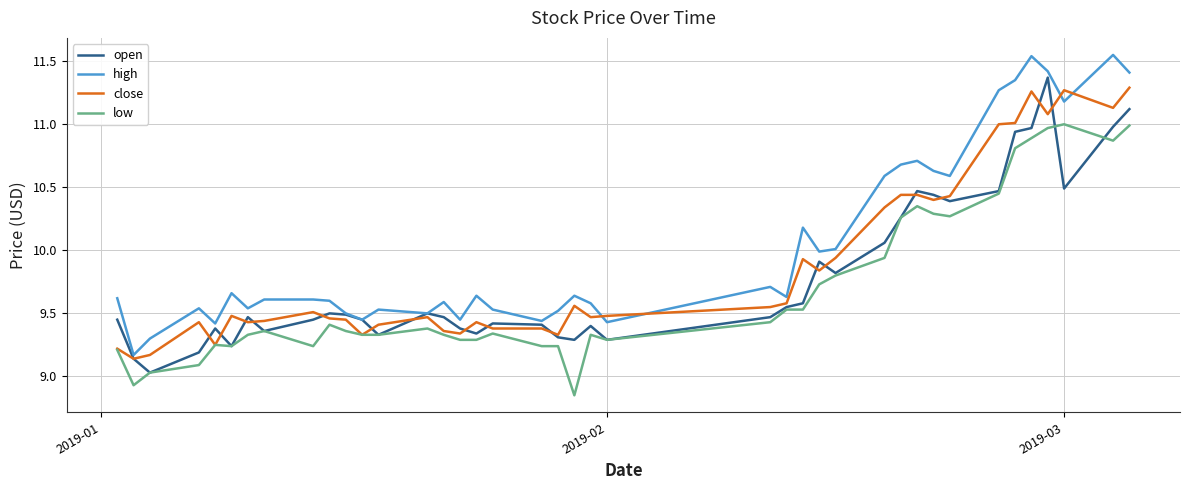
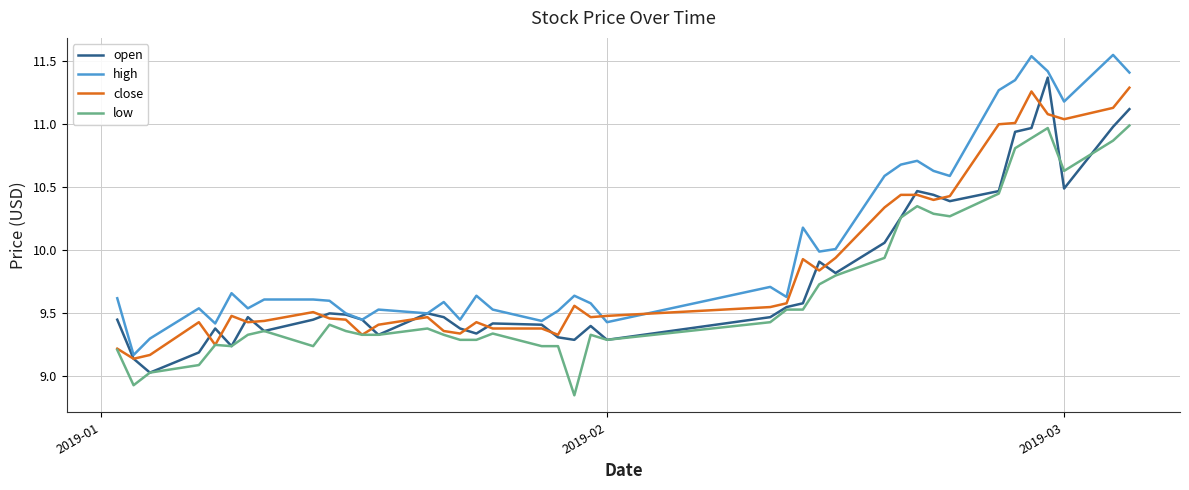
  {
    "open": {
      "2019-03": 10.49
    },
    "high": {
      "2019-02": 9.43,
      "2019-03": 11.18
    },
    "close": {
      "2019-02": 9.48,
-     "2019-03": 11.27
+     "2019-03": 11.04
    },
    "low": {
-     "2019-03": 11.00
+     "2019-03": 10.63
    }
  }
